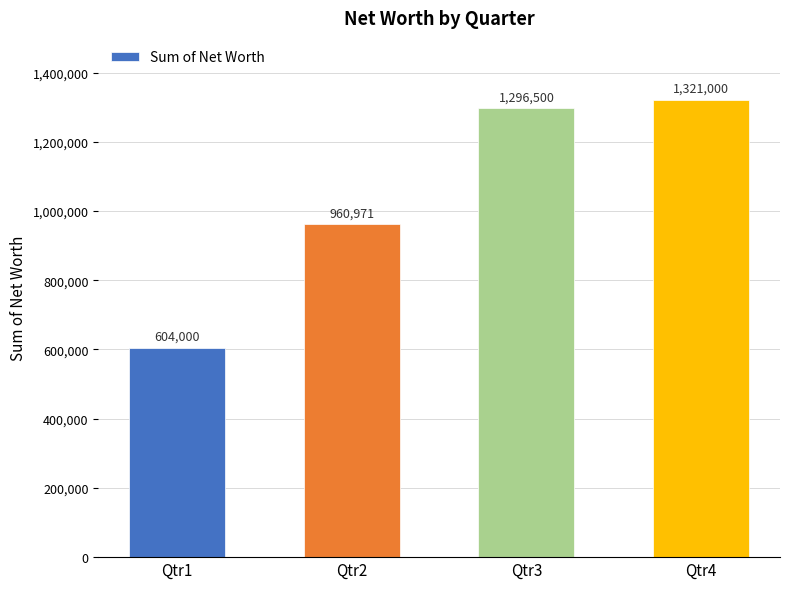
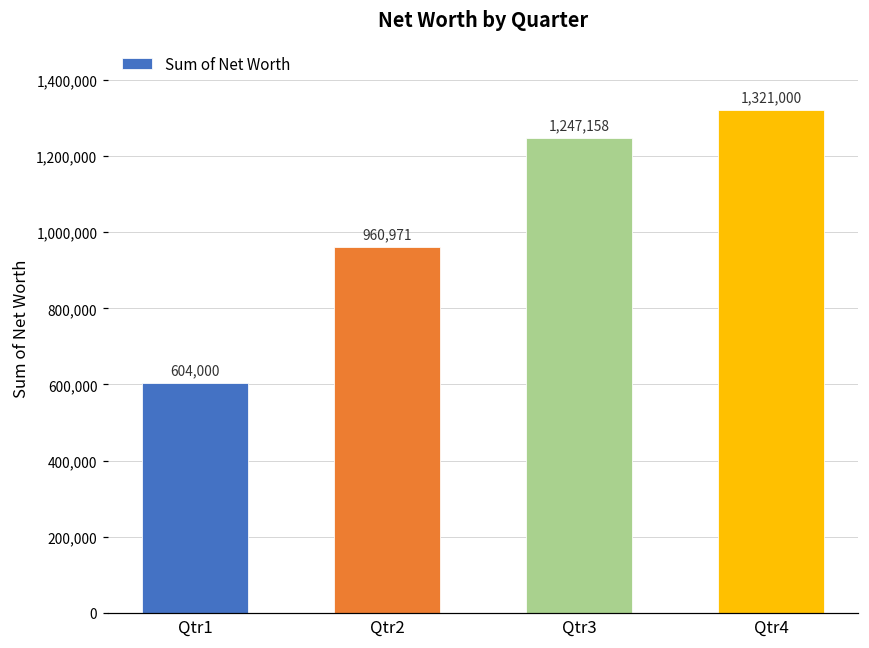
  {
    "Qtr1": "604,000",
    "Qtr2": "960,971",
-   "Qtr3": "1,296,500",
+   "Qtr3": "1,247,158",
    "Qtr4": "1,321,000"
  }
